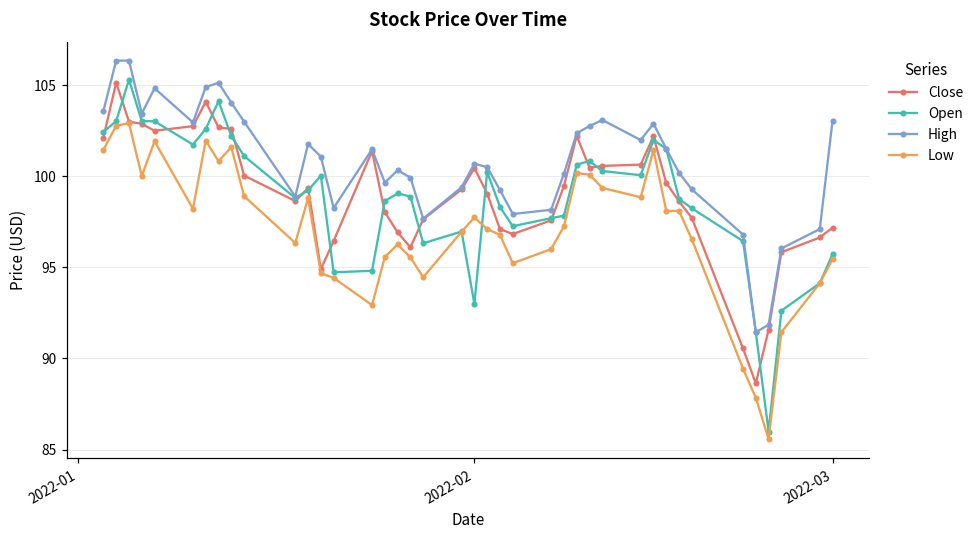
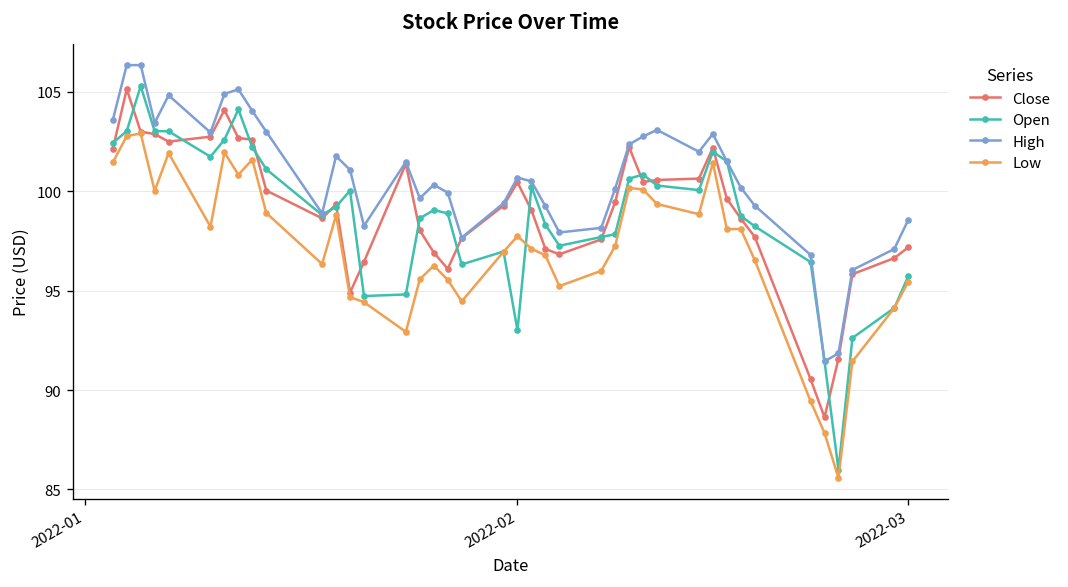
  {
    "Open": {
      "2022-02": 93.0,
      "2022-03": 95.7
    },
    "High": {
      "2022-02": 100.7,
-     "2022-03": 103.1
+     "2022-03": 98.6
    }
  }
